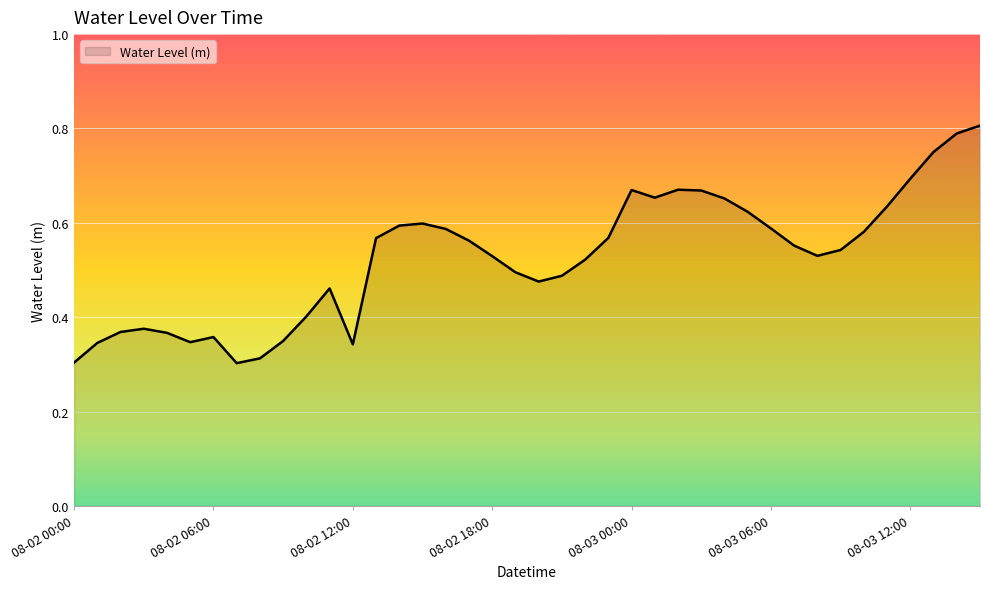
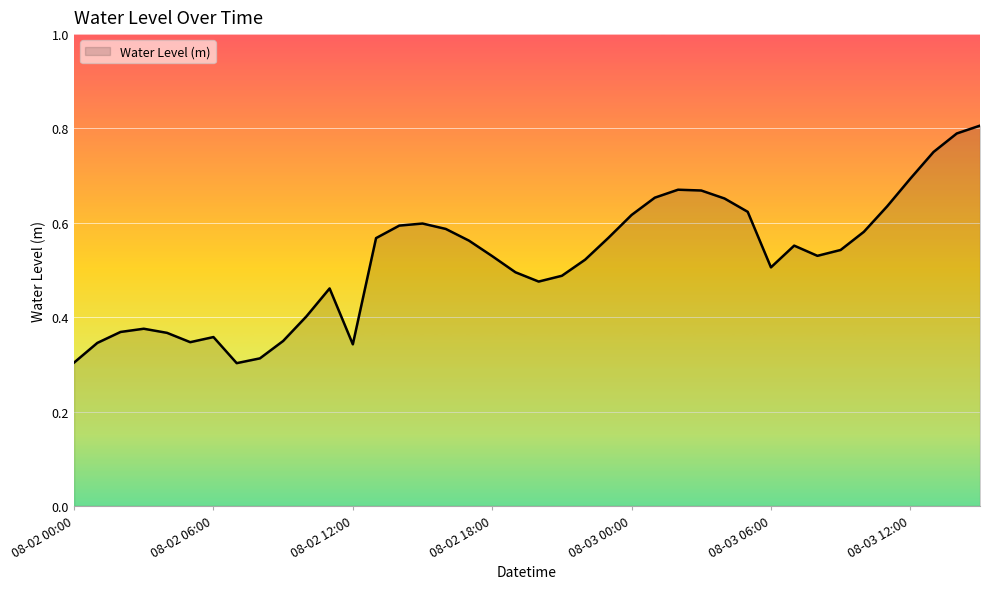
  {
    "08-02 00:00": 0.30,
    "08-02 06:00": 0.36,
    "08-02 12:00": 0.34,
    "08-02 18:00": 0.53,
-   "08-03 00:00": 0.67,
-   "08-03 06:00": 0.59,
+   "08-03 00:00": 0.62,
+   "08-03 06:00": 0.51,
    "08-03 12:00": 0.69
  }
